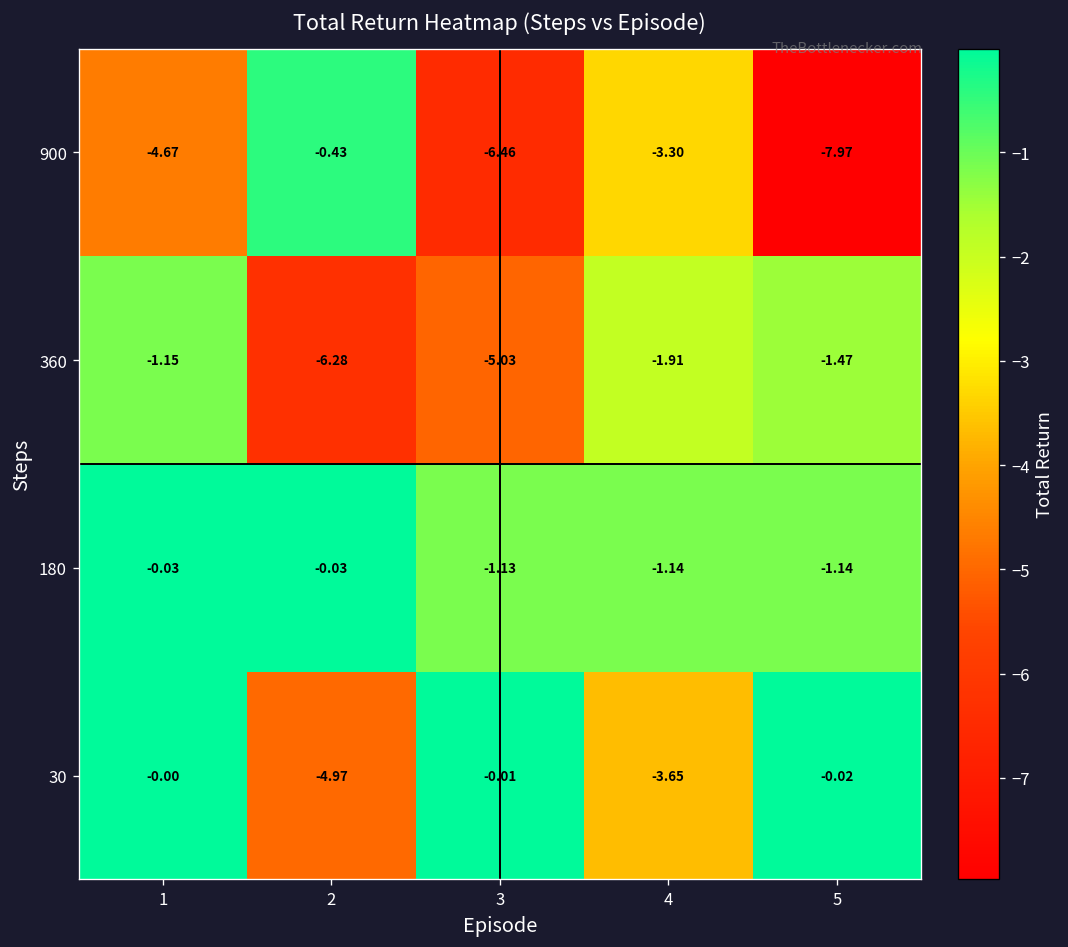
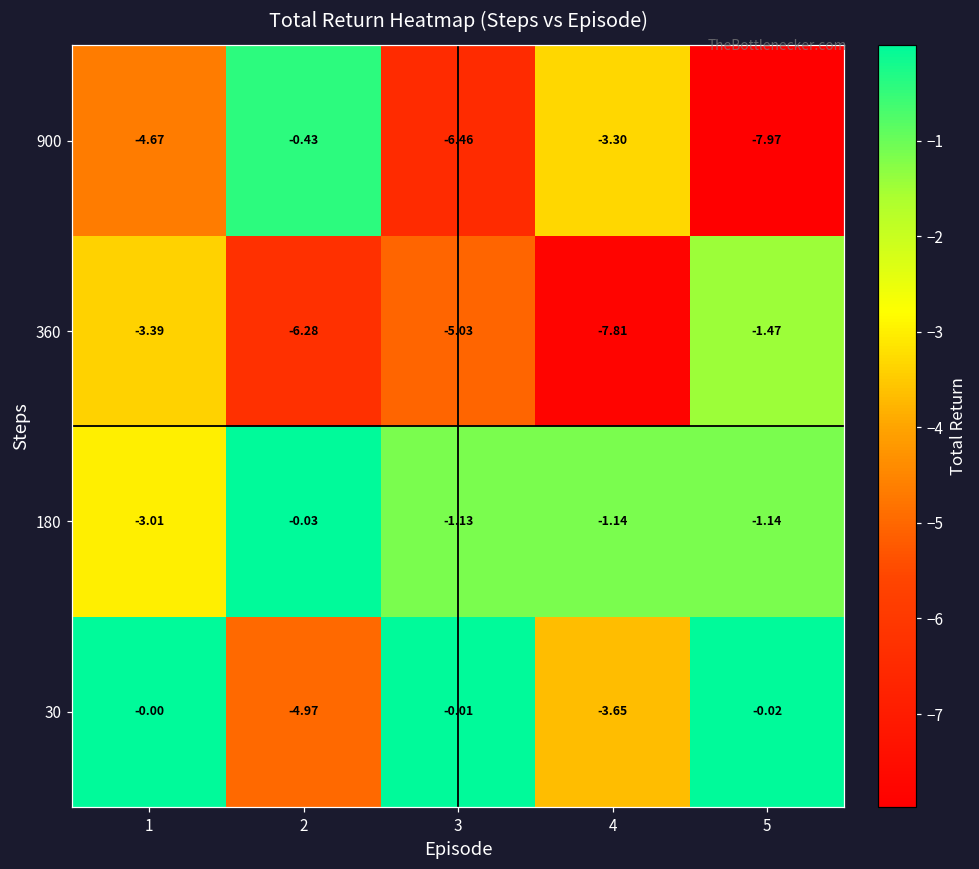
  {
    "900": {
      "1": -4.67,
      "2": -0.43,
      "3": -6.46,
      "4": -3.30,
      "5": -7.97
    },
    "360": {
-     "1": -1.15,
+     "1": -3.39,
      "2": -6.28,
      "3": -5.03,
-     "4": -1.91,
+     "4": -7.81,
      "5": -1.47
    },
    "180": {
-     "1": -0.03,
+     "1": -3.01,
      "2": -0.03,
      "3": -1.13,
      "4": -1.14,
      "5": -1.14
    },
    "30": {
      "1": -0.00,
      "2": -4.97,
      "3": -0.01,
      "4": -3.65,
      "5": -0.02
    }
  }
